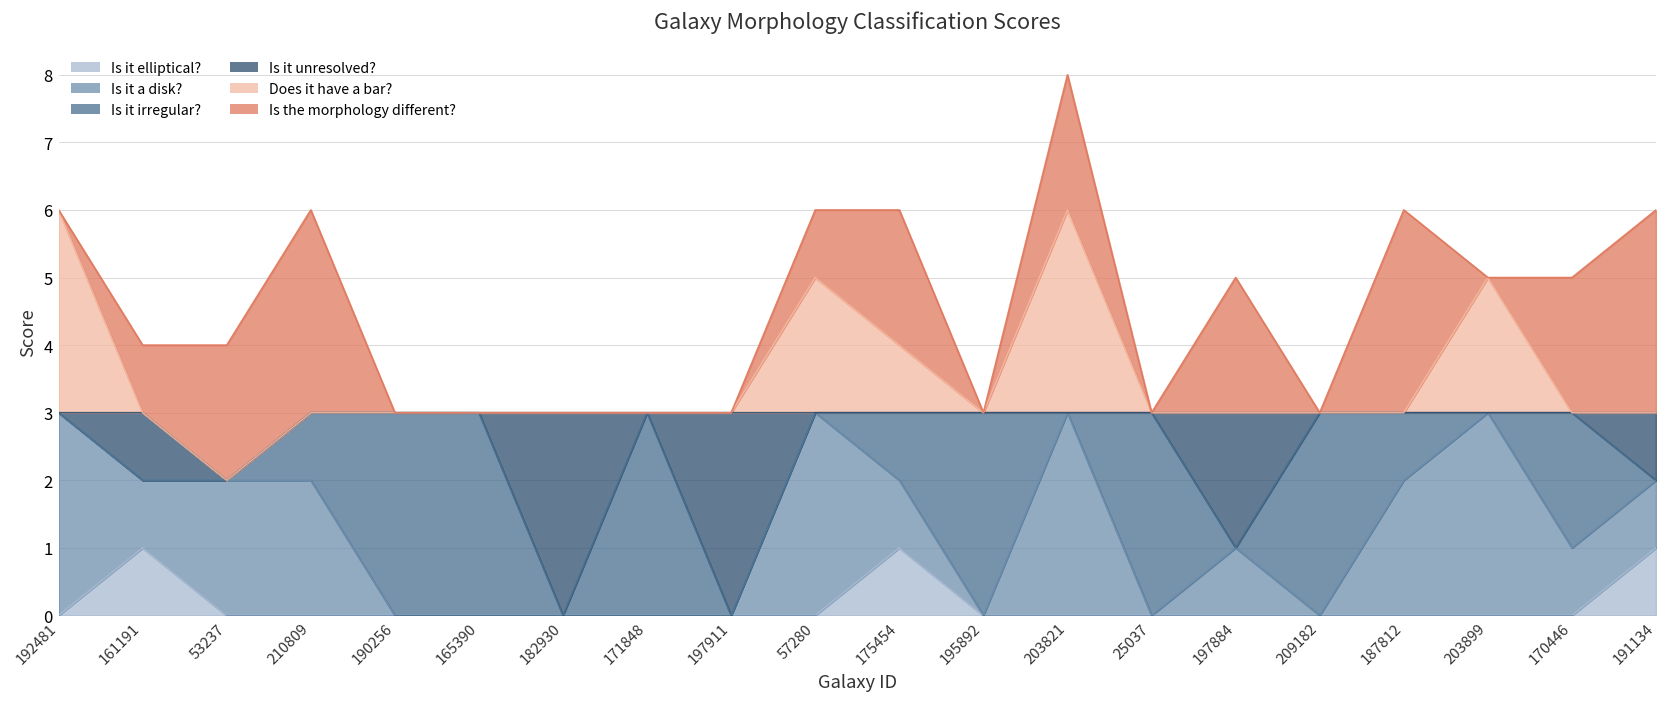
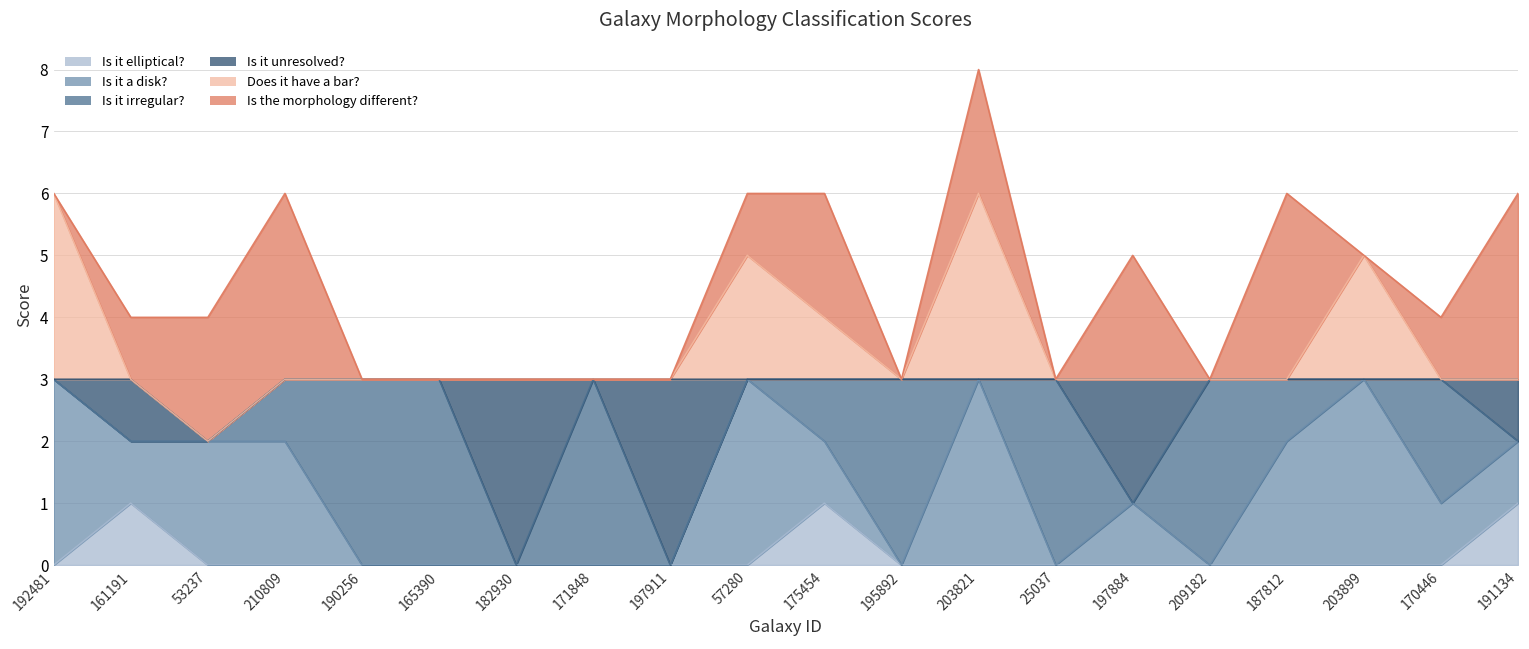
  {
    "Is it elliptical?": {
      "192481": 0,
      "161191": 1,
      "53237": 0,
      "210809": 0,
      "57280": 0,
      "175454": 1,
      "203821": 0,
      "197884": 0,
      "187812": 0,
      "203899": 0,
      "170446": 0,
      "191134": 1
    },
    "Does it have a bar?": {
      "57280": 2,
      "175454": 1,
      "203821": 3
    },
    "Is the morphology different?": {
      "161191": 1,
      "53237": 2,
      "210809": 3,
      "57280": 1,
      "175454": 2,
      "203821": 2,
      "197884": 2,
      "187812": 3,
-     "170446": 2,
+     "170446": 1,
      "191134": 3
    }
  }
